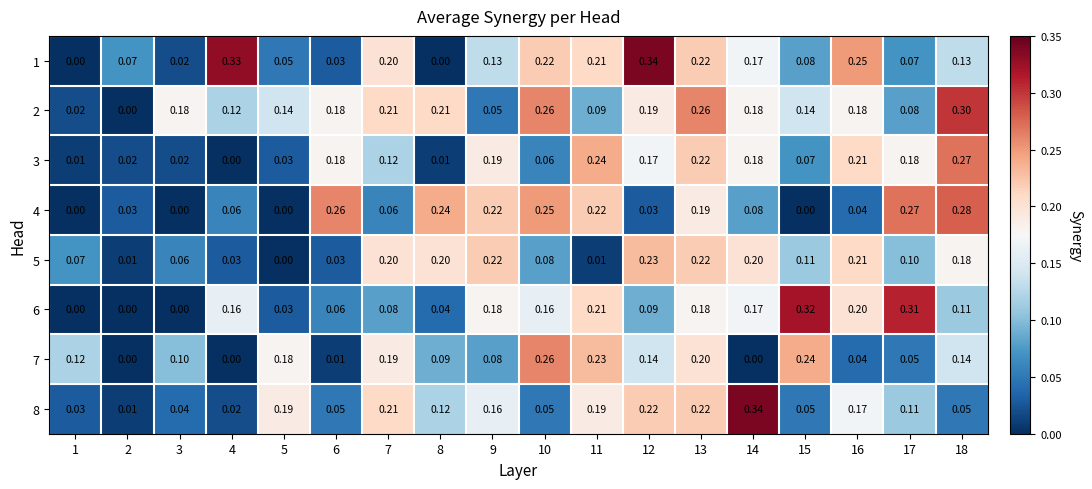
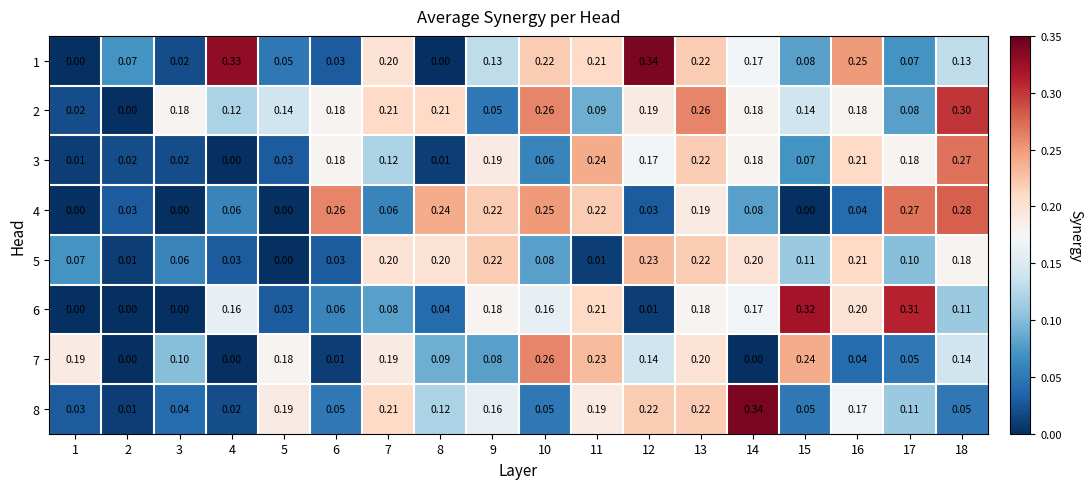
  {
    "1": {
      "1": 0.00,
      "2": 0.07,
      "3": 0.02,
      "4": 0.33,
      "5": 0.05,
      "6": 0.03,
      "7": 0.20,
      "8": 0.00,
      "9": 0.13,
      "10": 0.22,
      "11": 0.21,
      "12": 0.34,
      "13": 0.22,
      "14": 0.17,
      "15": 0.08,
      "16": 0.25,
      "17": 0.07,
      "18": 0.13
    },
    "2": {
      "1": 0.02,
      "2": 0.00,
      "3": 0.18,
      "4": 0.12,
      "5": 0.14,
      "6": 0.18,
      "7": 0.21,
      "8": 0.21,
      "9": 0.05,
      "10": 0.26,
      "11": 0.09,
      "12": 0.19,
      "13": 0.26,
      "14": 0.18,
      "15": 0.14,
      "16": 0.18,
      "17": 0.08,
      "18": 0.30
    },
    "3": {
      "1": 0.01,
      "2": 0.02,
      "3": 0.02,
      "4": 0.00,
      "5": 0.03,
      "6": 0.18,
      "7": 0.12,
      "8": 0.01,
      "9": 0.19,
      "10": 0.06,
      "11": 0.24,
      "12": 0.17,
      "13": 0.22,
      "14": 0.18,
      "15": 0.07,
      "16": 0.21,
      "17": 0.18,
      "18": 0.27
    },
    "4": {
      "1": 0.00,
      "2": 0.03,
      "3": 0.00,
      "4": 0.06,
      "5": 0.00,
      "6": 0.26,
      "7": 0.06,
      "8": 0.24,
      "9": 0.22,
      "10": 0.25,
      "11": 0.22,
      "12": 0.03,
      "13": 0.19,
      "14": 0.08,
      "15": 0.00,
      "16": 0.04,
      "17": 0.27,
      "18": 0.28
    },
    "5": {
      "1": 0.07,
      "2": 0.01,
      "3": 0.06,
      "4": 0.03,
      "5": 0.00,
      "6": 0.03,
      "7": 0.20,
      "8": 0.20,
      "9": 0.22,
      "10": 0.08,
      "11": 0.01,
      "12": 0.23,
      "13": 0.22,
      "14": 0.20,
      "15": 0.11,
      "16": 0.21,
      "17": 0.10,
      "18": 0.18
    },
    "6": {
      "1": 0.00,
      "2": 0.00,
      "3": 0.00,
      "4": 0.16,
      "5": 0.03,
      "6": 0.06,
      "7": 0.08,
      "8": 0.04,
      "9": 0.18,
      "10": 0.16,
      "11": 0.21,
-     "12": 0.09,
+     "12": 0.01,
      "13": 0.18,
      "14": 0.17,
      "15": 0.32,
      "16": 0.20,
      "17": 0.31,
      "18": 0.11
    },
    "7": {
-     "1": 0.12,
+     "1": 0.19,
      "2": 0.00,
      "3": 0.10,
      "4": 0.00,
      "5": 0.18,
      "6": 0.01,
      "7": 0.19,
      "8": 0.09,
      "9": 0.08,
      "10": 0.26,
      "11": 0.23,
      "12": 0.14,
      "13": 0.20,
      "14": 0.00,
      "15": 0.24,
      "16": 0.04,
      "17": 0.05,
      "18": 0.14
    },
    "8": {
      "1": 0.03,
      "2": 0.01,
      "3": 0.04,
      "4": 0.02,
      "5": 0.19,
      "6": 0.05,
      "7": 0.21,
      "8": 0.12,
      "9": 0.16,
      "10": 0.05,
      "11": 0.19,
      "12": 0.22,
      "13": 0.22,
      "14": 0.34,
      "15": 0.05,
      "16": 0.17,
      "17": 0.11,
      "18": 0.05
    }
  }
